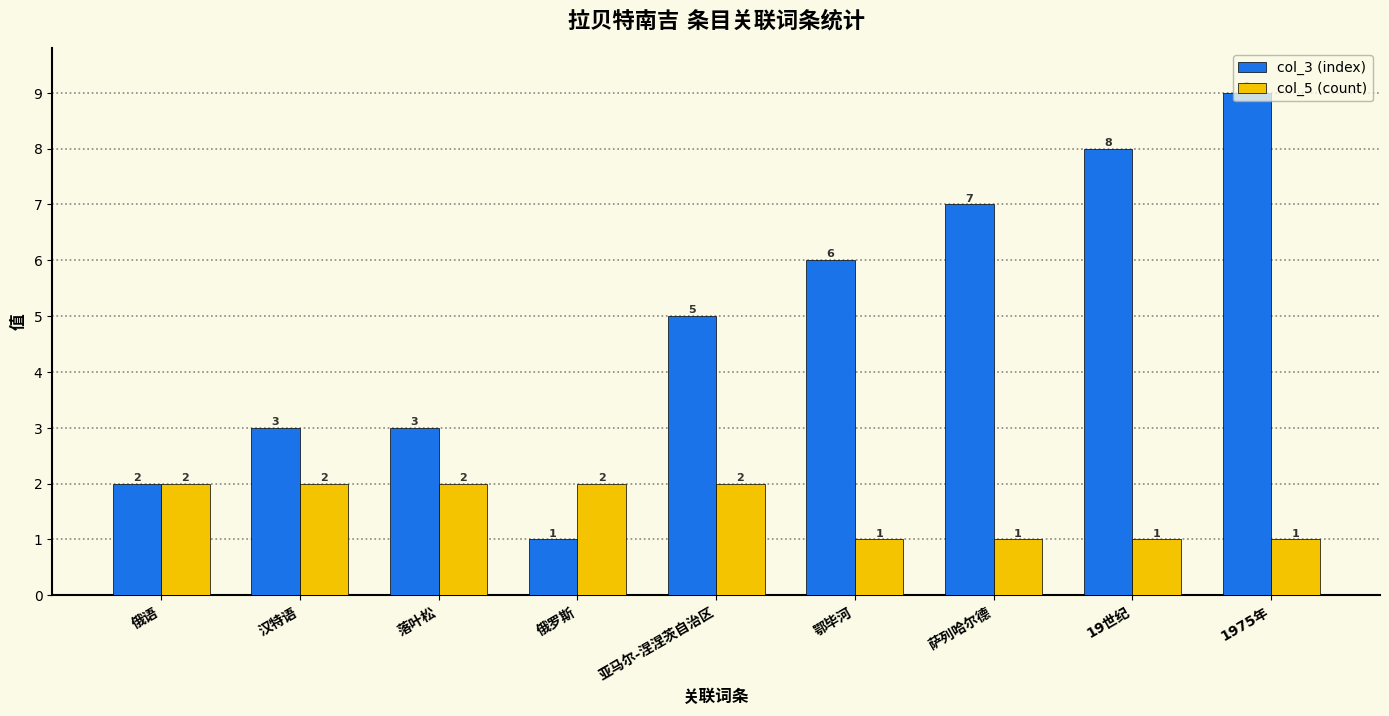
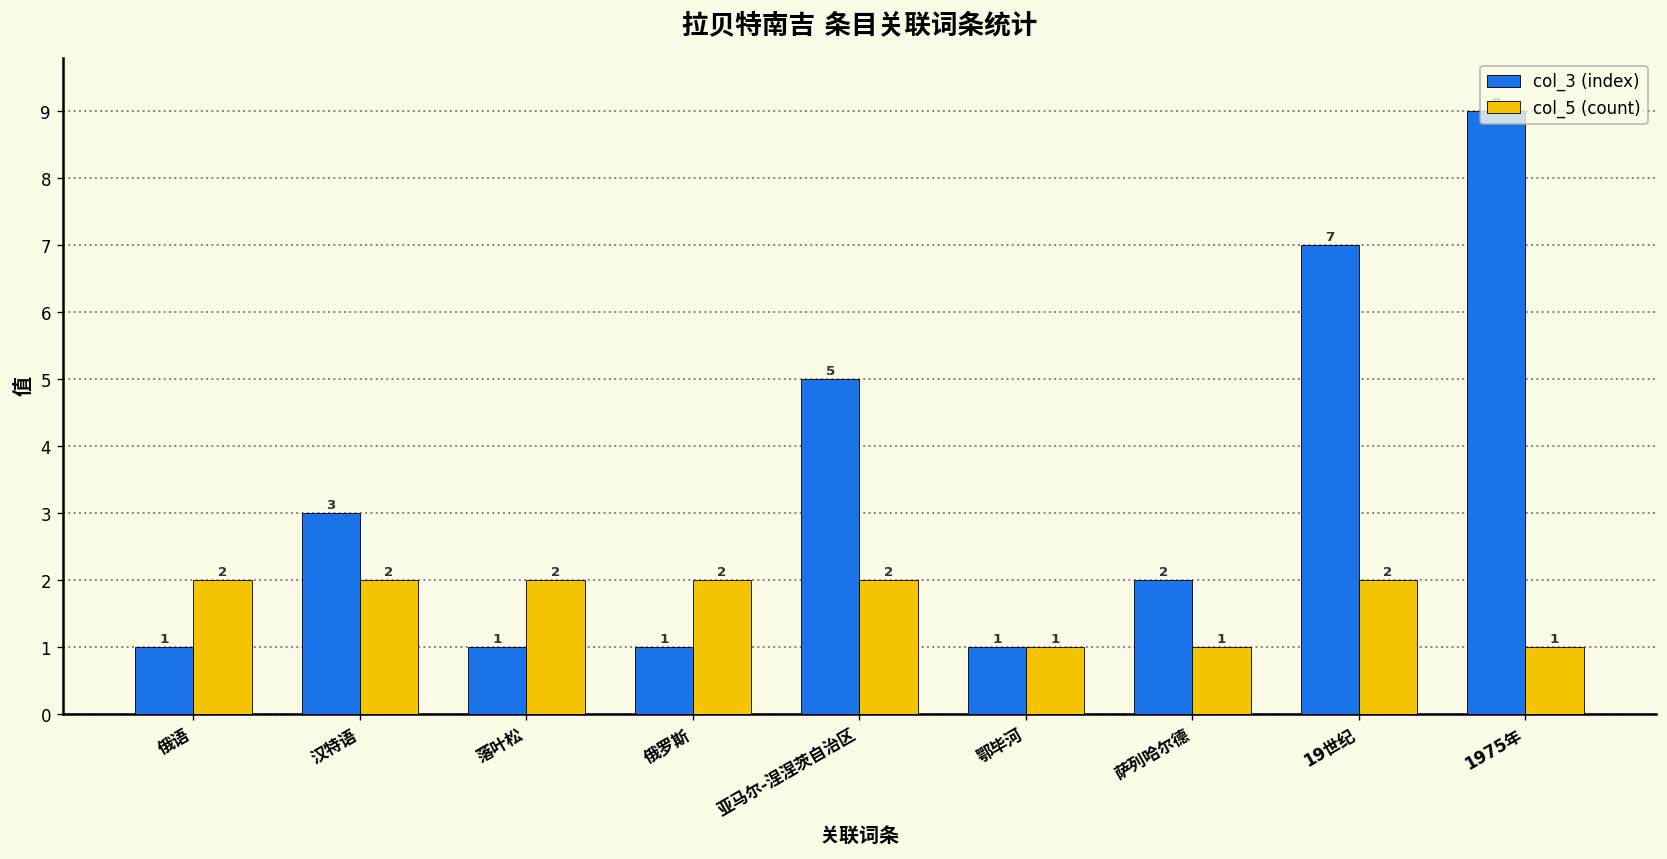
  {
    "col_3 (index)": {
-     "俄语": 2,
+     "俄语": 1,
      "汉特语": 3,
-     "落叶松": 3,
+     "落叶松": 1,
      "俄罗斯": 1,
      "亚马尔-涅涅茨自治区": 5,
-     "鄂毕河": 6,
-     "萨列哈尔德": 7,
-     "19世纪": 8
+     "鄂毕河": 1,
+     "萨列哈尔德": 2,
+     "19世纪": 7
    },
    "col_5 (count)": {
      "俄语": 2,
      "汉特语": 2,
      "落叶松": 2,
      "俄罗斯": 2,
      "亚马尔-涅涅茨自治区": 2,
      "鄂毕河": 1,
      "萨列哈尔德": 1,
-     "19世纪": 1,
+     "19世纪": 2,
      "1975年": 1
    }
  }
